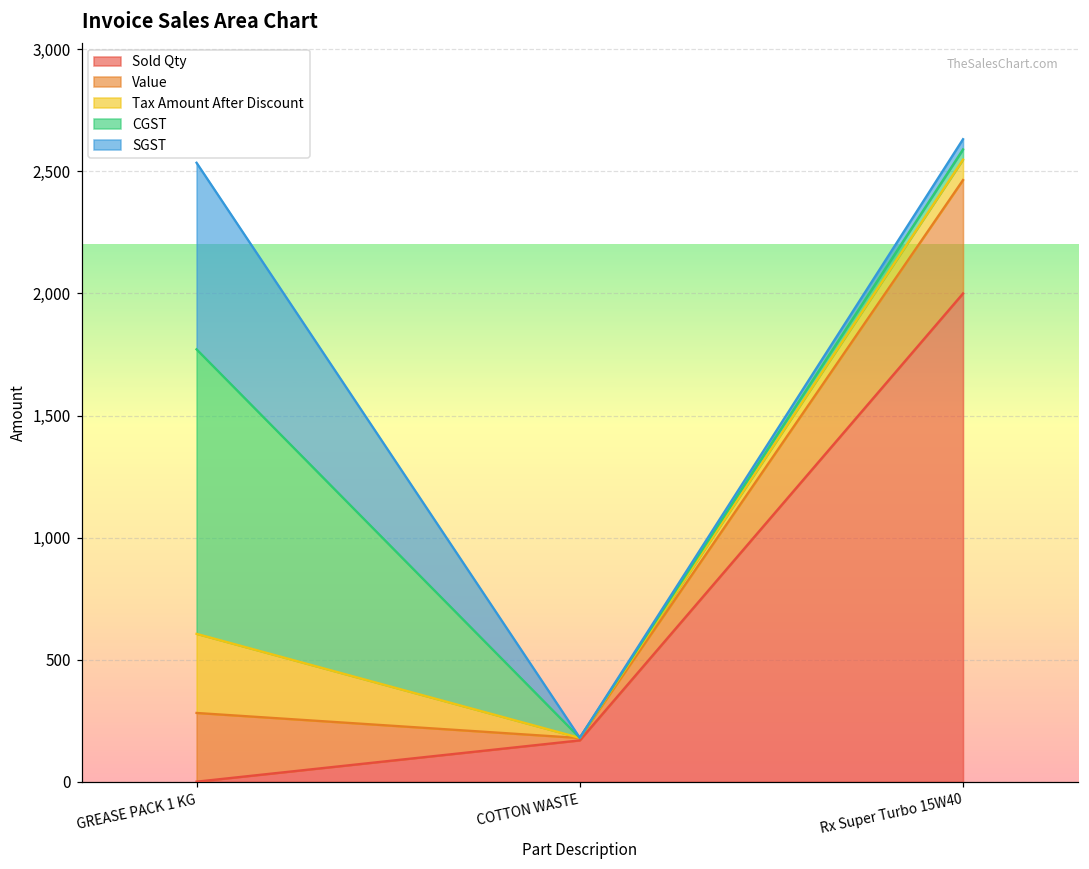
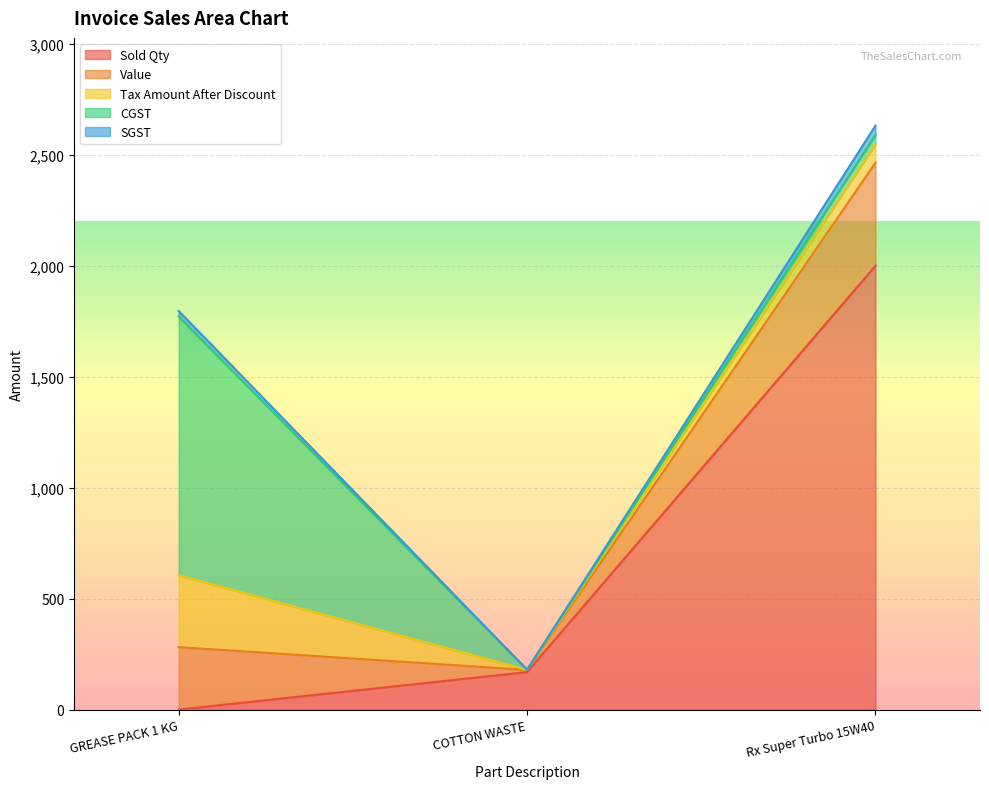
  {
    "Tax Amount After Discount": {
      "GREASE PACK 1 KG": "320",
      "Rx Super Turbo 15W40": "80"
    },
    "CGST": {
      "GREASE PACK 1 KG": "1,160",
      "Rx Super Turbo 15W40": "40"
    },
    "SGST": {
-     "GREASE PACK 1 KG": "760",
+     "GREASE PACK 1 KG": "30",
      "Rx Super Turbo 15W40": "40"
    }
  }
